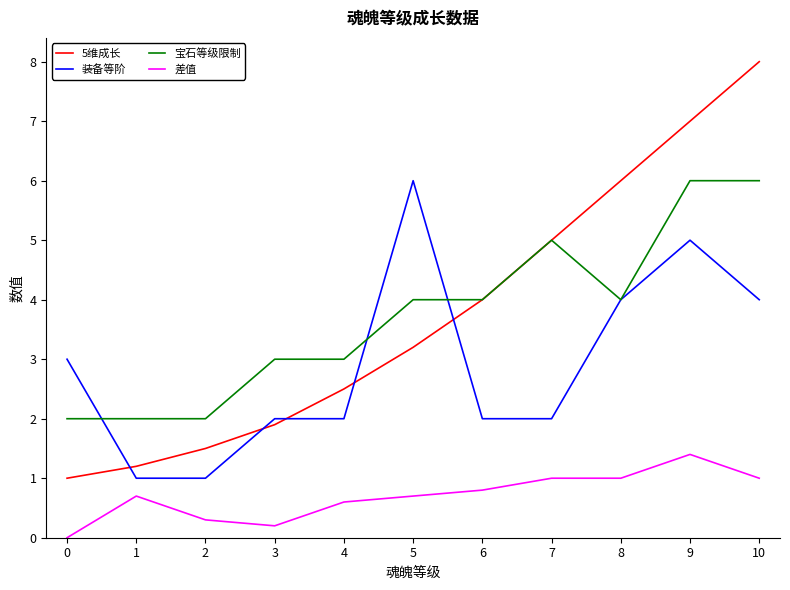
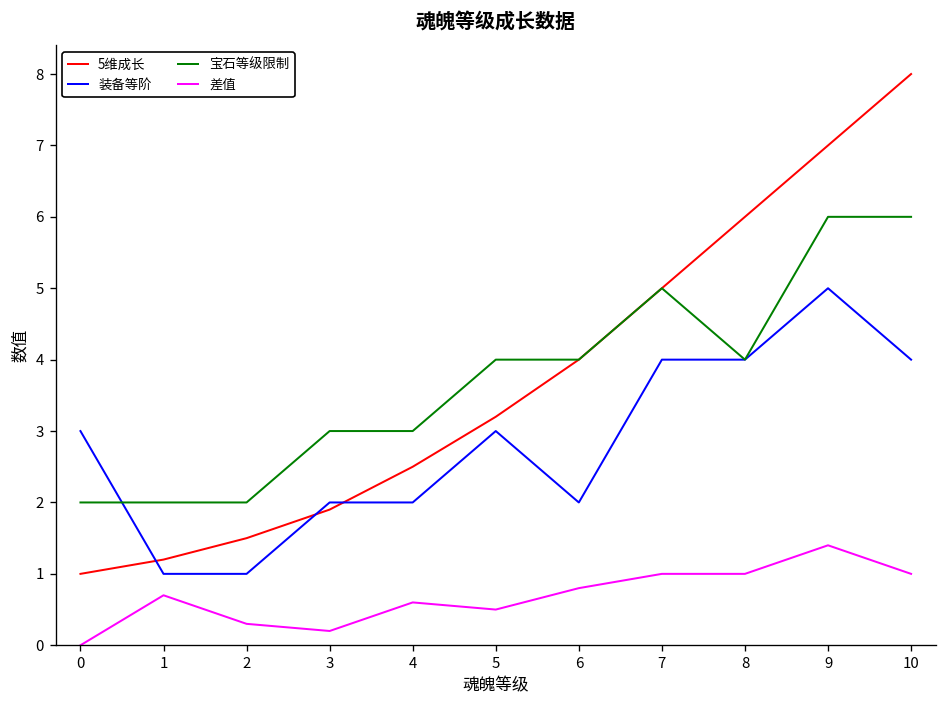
  {
    "5维成长": {
      "0": 1.0,
      "1": 1.2,
      "2": 1.5,
      "3": 1.9,
      "4": 2.5,
      "5": 3.2,
      "8": 6.0,
      "9": 7.0,
      "10": 8.0
    },
    "装备等阶": {
      "0": 3,
      "1": 1,
      "2": 1,
      "3": 2,
      "4": 2,
-     "5": 6,
+     "5": 3,
      "6": 2,
-     "7": 2,
+     "7": 4,
      "9": 5,
      "10": 4
    },
    "宝石等级限制": {
      "0": 2.0,
      "1": 2.0,
      "2": 2.0,
      "3": 3.0,
      "4": 3.0,
      "5": 4.0,
      "9": 6.0,
      "10": 6.0
    },
    "差值": {
      "0": 0.0,
      "1": 0.7,
      "2": 0.3,
      "3": 0.2,
      "4": 0.6,
-     "5": 0.7,
+     "5": 0.5,
      "6": 0.8,
      "7": 1.0,
      "8": 1.0,
      "9": 1.4,
      "10": 1.0
    }
  }
